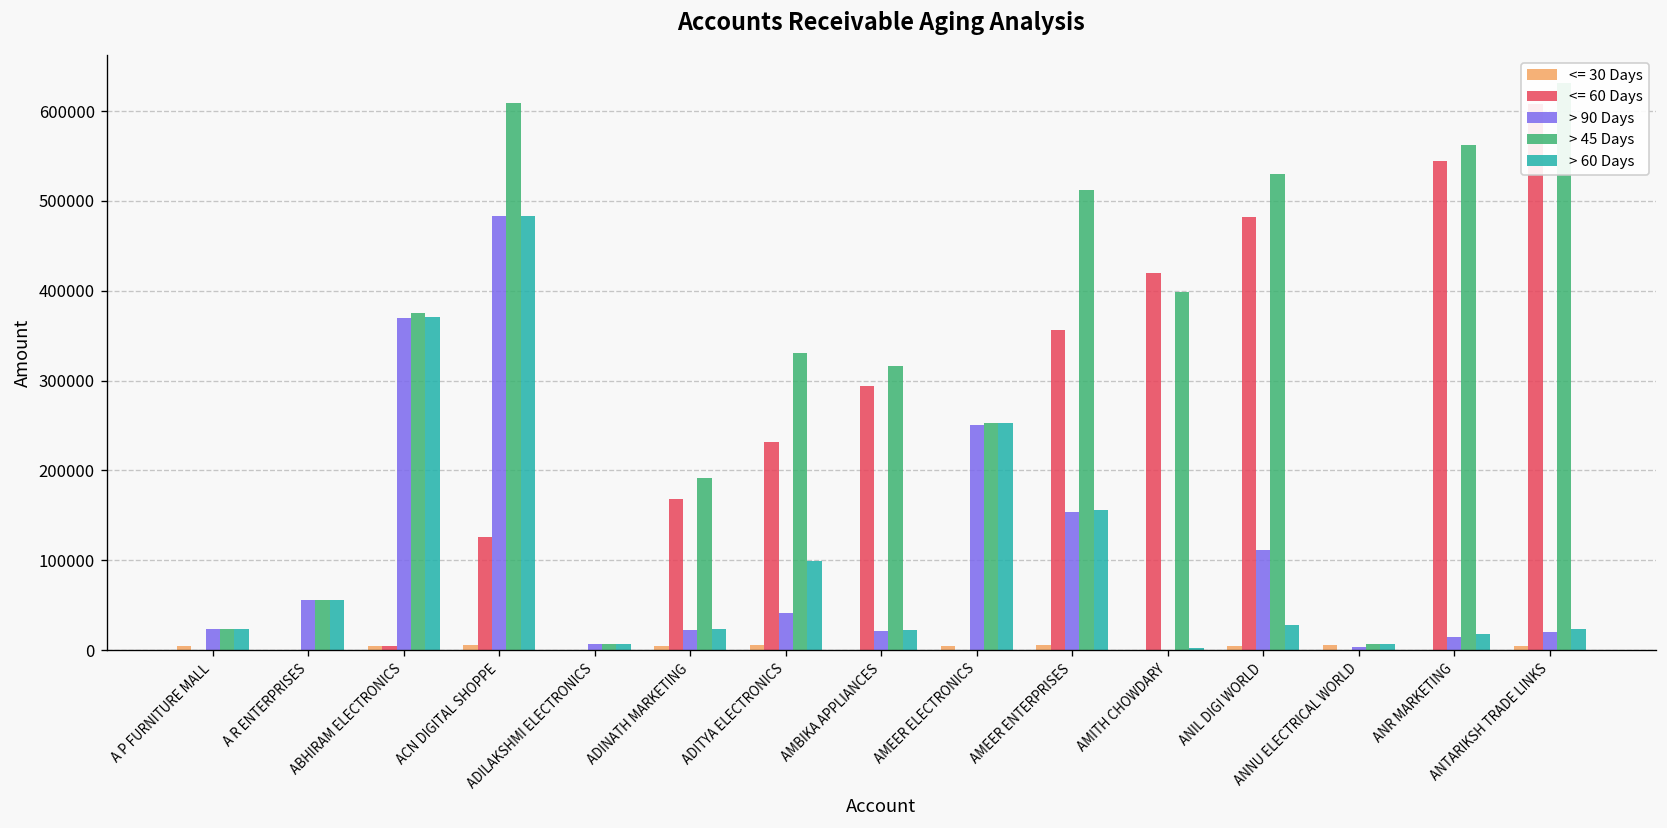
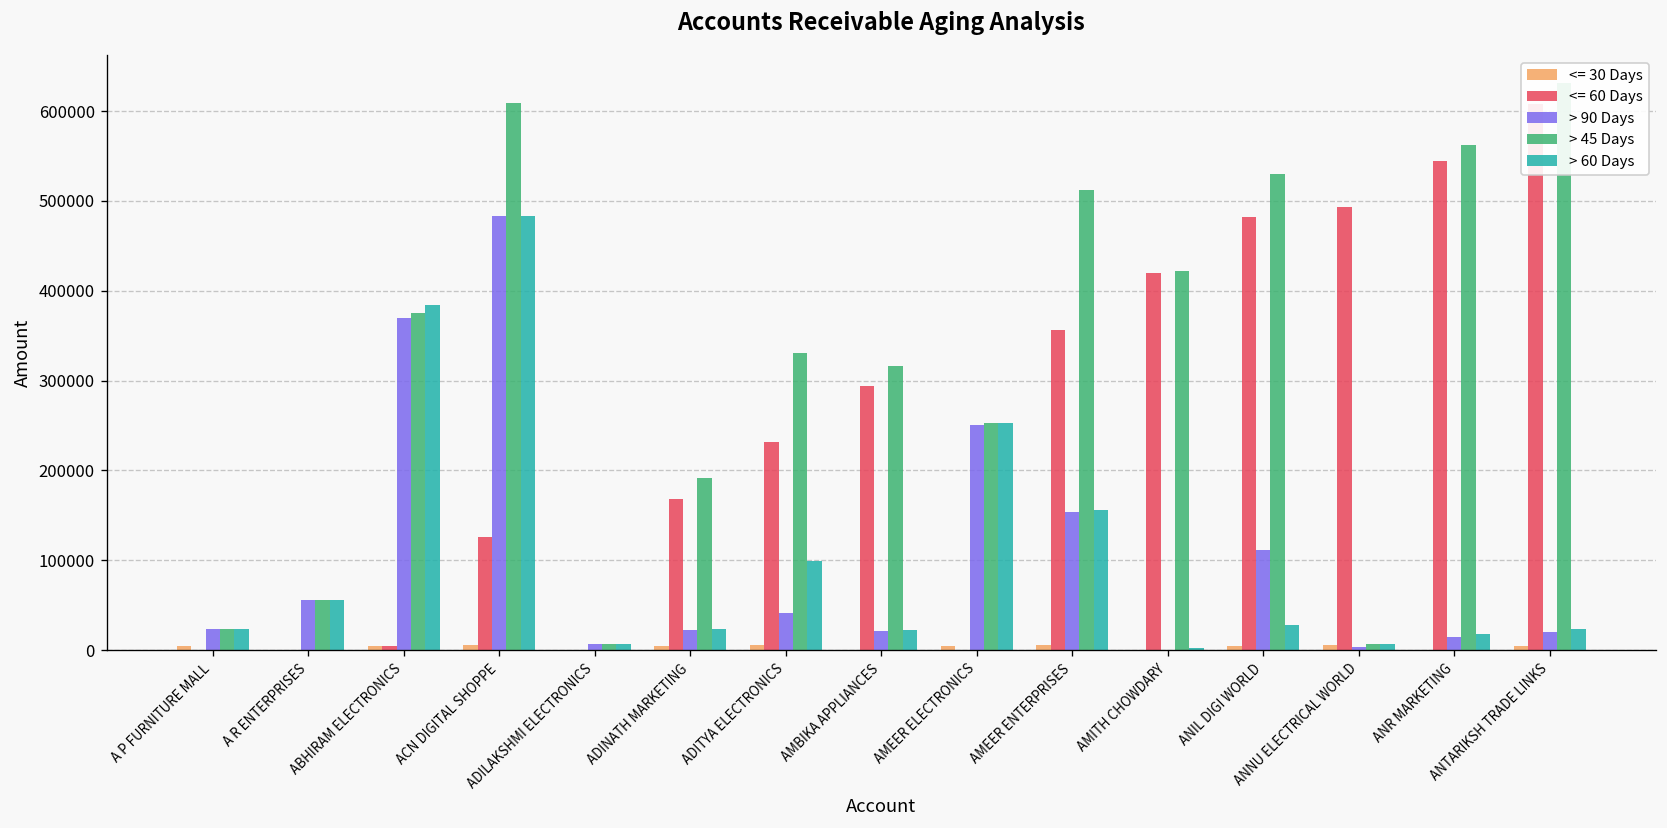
  {
    "<= 30 Days": {
      "A P FURNITURE MALL": 10000,
      "ABHIRAM ELECTRONICS": 10000,
      "ACN DIGITAL SHOPPE": 10000,
      "ADINATH MARKETING": 10000,
      "ADITYA ELECTRONICS": 10000,
      "AMEER ELECTRONICS": 10000,
      "AMEER ENTERPRISES": 10000,
      "ANIL DIGI WORLD": 10000,
      "ANNU ELECTRICAL WORLD": 10000,
      "ANTARIKSH TRADE LINKS": 10000
    },
    "<= 60 Days": {
      "ABHIRAM ELECTRONICS": 0,
      "ACN DIGITAL SHOPPE": 130000,
      "ADILAKSHMI ELECTRONICS": 0,
      "ADINATH MARKETING": 170000,
      "ADITYA ELECTRONICS": 230000,
      "AMBIKA APPLIANCES": 290000,
      "AMEER ELECTRONICS": 0,
      "AMEER ENTERPRISES": 360000,
      "AMITH CHOWDARY": 420000,
      "ANIL DIGI WORLD": 480000,
-     "ANNU ELECTRICAL WORLD": 0,
+     "ANNU ELECTRICAL WORLD": 490000,
      "ANR MARKETING": 540000
    },
    "> 90 Days": {
      "A P FURNITURE MALL": 20000,
      "A R ENTERPRISES": 60000,
      "ABHIRAM ELECTRONICS": 370000,
      "ACN DIGITAL SHOPPE": 480000,
      "ADILAKSHMI ELECTRONICS": 10000,
      "ADINATH MARKETING": 20000,
      "ADITYA ELECTRONICS": 40000,
      "AMBIKA APPLIANCES": 20000,
      "AMEER ELECTRONICS": 250000,
      "AMEER ENTERPRISES": 150000,
      "ANIL DIGI WORLD": 110000,
      "ANNU ELECTRICAL WORLD": 0,
      "ANR MARKETING": 10000,
      "ANTARIKSH TRADE LINKS": 20000
    },
    "> 45 Days": {
      "A P FURNITURE MALL": 20000,
      "A R ENTERPRISES": 60000,
      "ABHIRAM ELECTRONICS": 380000,
      "ACN DIGITAL SHOPPE": 610000,
      "ADILAKSHMI ELECTRONICS": 10000,
      "ADINATH MARKETING": 190000,
      "ADITYA ELECTRONICS": 330000,
      "AMBIKA APPLIANCES": 320000,
      "AMEER ELECTRONICS": 250000,
      "AMEER ENTERPRISES": 510000,
-     "AMITH CHOWDARY": 400000,
+     "AMITH CHOWDARY": 420000,
      "ANIL DIGI WORLD": 530000,
      "ANNU ELECTRICAL WORLD": 10000,
      "ANR MARKETING": 560000
    },
    "> 60 Days": {
      "A P FURNITURE MALL": 20000,
      "A R ENTERPRISES": 60000,
-     "ABHIRAM ELECTRONICS": 370000,
+     "ABHIRAM ELECTRONICS": 380000,
      "ACN DIGITAL SHOPPE": 480000,
      "ADILAKSHMI ELECTRONICS": 10000,
      "ADINATH MARKETING": 20000,
      "ADITYA ELECTRONICS": 100000,
      "AMBIKA APPLIANCES": 20000,
      "AMEER ELECTRONICS": 250000,
      "AMEER ENTERPRISES": 160000,
      "ANIL DIGI WORLD": 30000,
      "ANNU ELECTRICAL WORLD": 10000,
      "ANR MARKETING": 20000,
      "ANTARIKSH TRADE LINKS": 20000
    }
  }
